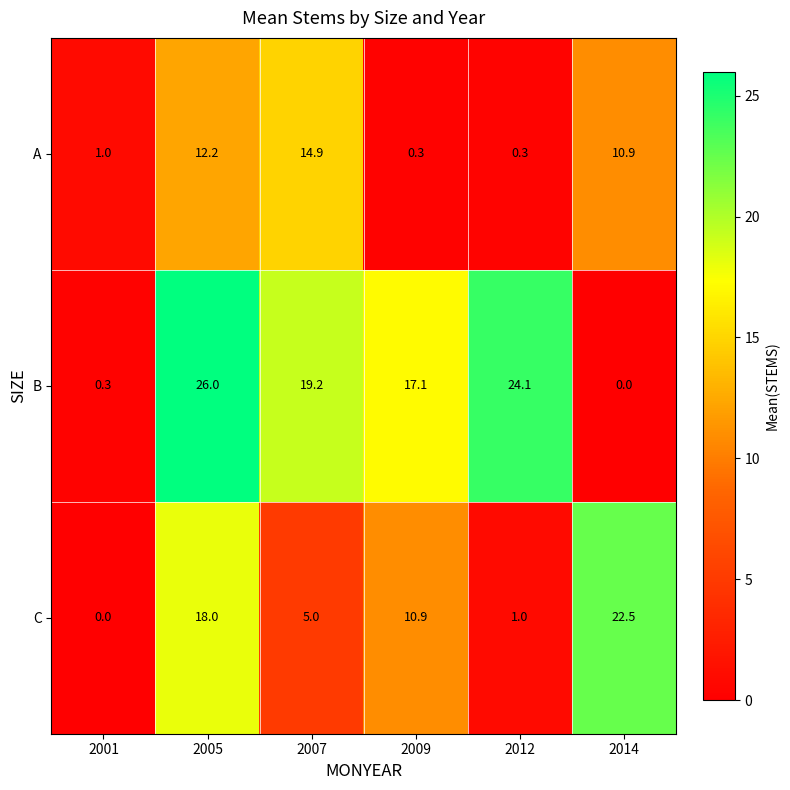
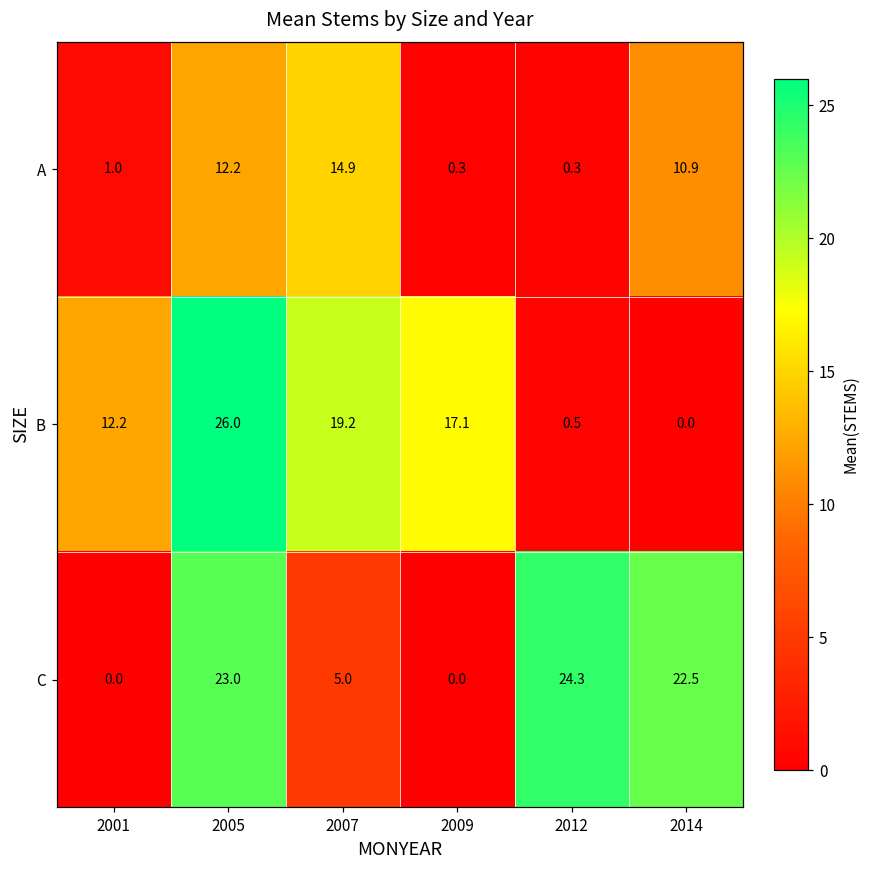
  {
    "A": {
      "2001": 1.0,
      "2005": 12.2,
      "2007": 14.9,
      "2009": 0.3,
      "2012": 0.3,
      "2014": 10.9
    },
    "B": {
-     "2001": 0.3,
+     "2001": 12.2,
      "2005": 26.0,
      "2007": 19.2,
      "2009": 17.1,
-     "2012": 24.1,
+     "2012": 0.5,
      "2014": 0.0
    },
    "C": {
      "2001": 0.0,
-     "2005": 18.0,
+     "2005": 23.0,
      "2007": 5.0,
-     "2009": 10.9,
-     "2012": 1.0,
+     "2009": 0.0,
+     "2012": 24.3,
      "2014": 22.5
    }
  }
